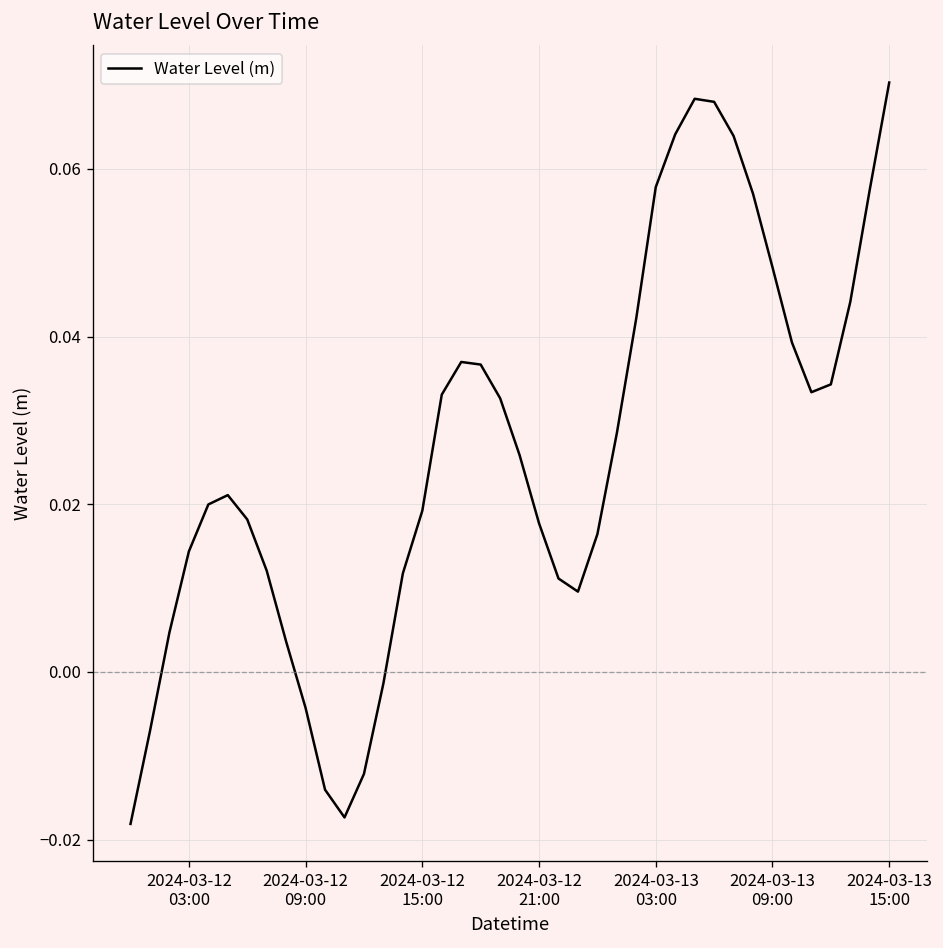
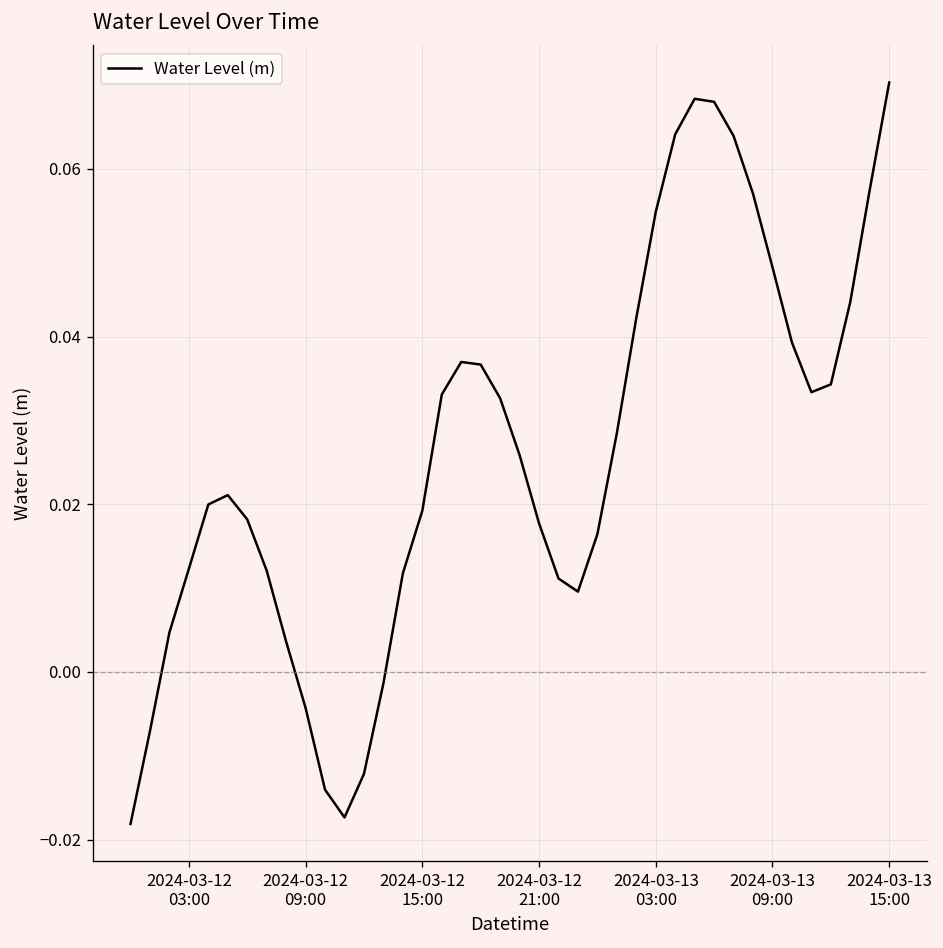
  {
-   "2024-03-12 03:00": 0.014,
+   "2024-03-12 03:00": 0.012,
    "2024-03-12 09:00": -0.004,
    "2024-03-12 15:00": 0.019,
    "2024-03-12 21:00": 0.018,
-   "2024-03-13 03:00": 0.058,
+   "2024-03-13 03:00": 0.055,
    "2024-03-13 09:00": 0.048,
    "2024-03-13 15:00": 0.070
  }
